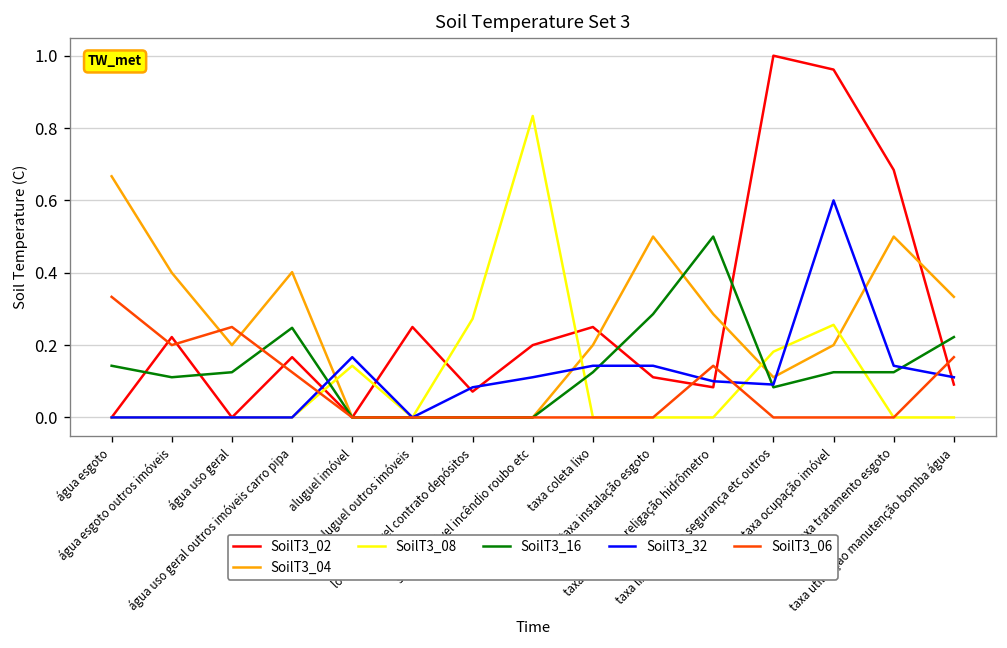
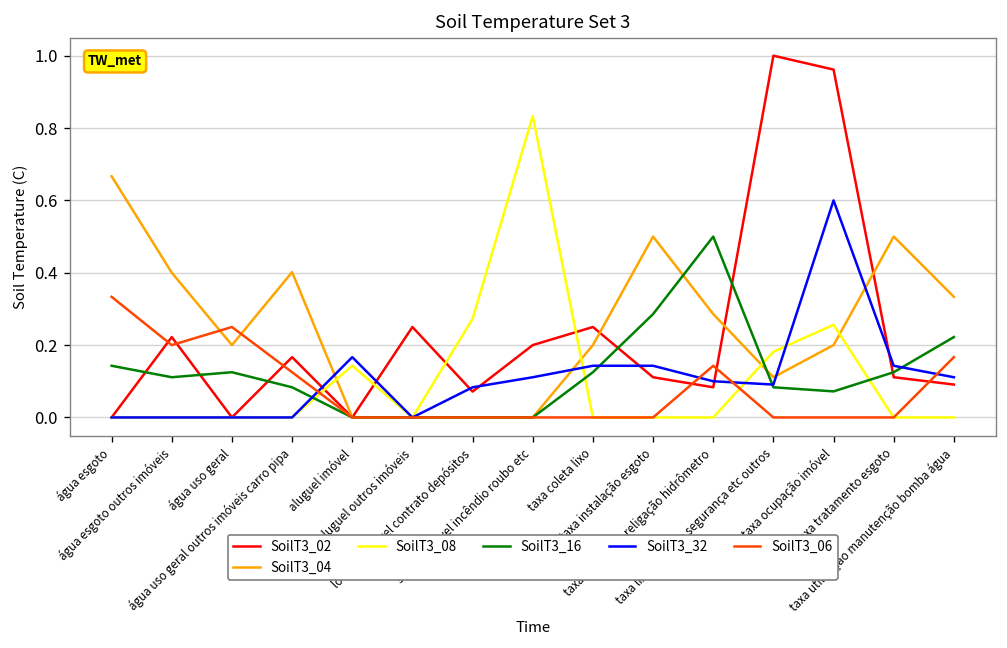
  {
    "SoilT3_02": {
      "água esgoto outros imóveis": 0.22,
      "água uso geral outros imóveis carro pipa": 0.17,
      "aluguel outros imóveis": 0.25,
      "locação imóvel contrato depósitos": 0.07,
      "seguro imóvel incêndio roubo etc": 0.20,
      "taxa coleta lixo": 0.25,
      "taxa instalação esgoto": 0.11,
      "taxa instalação religação hidrômetro": 0.08,
      "taxa lixo incêndio segurança etc outros": 1.00,
      "taxa ocupação imóvel": 0.96,
-     "taxa tratamento esgoto": 0.68,
+     "taxa tratamento esgoto": 0.11,
      "taxa utilização manutenção bomba água": 0.09
    },
    "SoilT3_04": {
      "água esgoto": 0.67,
      "água esgoto outros imóveis": 0.40,
      "água uso geral": 0.20,
      "água uso geral outros imóveis carro pipa": 0.40,
      "taxa coleta lixo": 0.20,
      "taxa instalação esgoto": 0.50,
      "taxa instalação religação hidrômetro": 0.29,
      "taxa lixo incêndio segurança etc outros": 0.11,
      "taxa ocupação imóvel": 0.20,
      "taxa tratamento esgoto": 0.50,
      "taxa utilização manutenção bomba água": 0.33
    },
    "SoilT3_08": {
      "aluguel imóvel": 0.14,
      "locação imóvel contrato depósitos": 0.27,
      "seguro imóvel incêndio roubo etc": 0.83,
      "taxa instalação religação hidrômetro": 0.00,
      "taxa lixo incêndio segurança etc outros": 0.18,
      "taxa ocupação imóvel": 0.26,
      "taxa utilização manutenção bomba água": 0.00
    },
    "SoilT3_16": {
      "água esgoto": 0.14,
      "água esgoto outros imóveis": 0.11,
      "água uso geral": 0.13,
-     "água uso geral outros imóveis carro pipa": 0.25,
+     "água uso geral outros imóveis carro pipa": 0.08,
      "taxa coleta lixo": 0.13,
      "taxa instalação esgoto": 0.29,
      "taxa instalação religação hidrômetro": 0.50,
-     "taxa ocupação imóvel": 0.13,
+     "taxa ocupação imóvel": 0.07,
      "taxa tratamento esgoto": 0.13,
      "taxa utilização manutenção bomba água": 0.22
    },
    "SoilT3_32": {
      "aluguel imóvel": 0.17,
      "locação imóvel contrato depósitos": 0.08,
      "seguro imóvel incêndio roubo etc": 0.11,
      "taxa coleta lixo": 0.14,
      "taxa instalação esgoto": 0.14,
      "taxa instalação religação hidrômetro": 0.10,
      "taxa ocupação imóvel": 0.60,
      "taxa tratamento esgoto": 0.14,
      "taxa utilização manutenção bomba água": 0.11
    },
    "SoilT3_06": {
      "água esgoto": 0.33,
      "água esgoto outros imóveis": 0.20,
      "água uso geral": 0.25,
      "água uso geral outros imóveis carro pipa": 0.13,
      "taxa instalação religação hidrômetro": 0.14,
      "taxa lixo incêndio segurança etc outros": 0.00,
      "taxa ocupação imóvel": 0.00,
      "taxa utilização manutenção bomba água": 0.17
    }
  }
